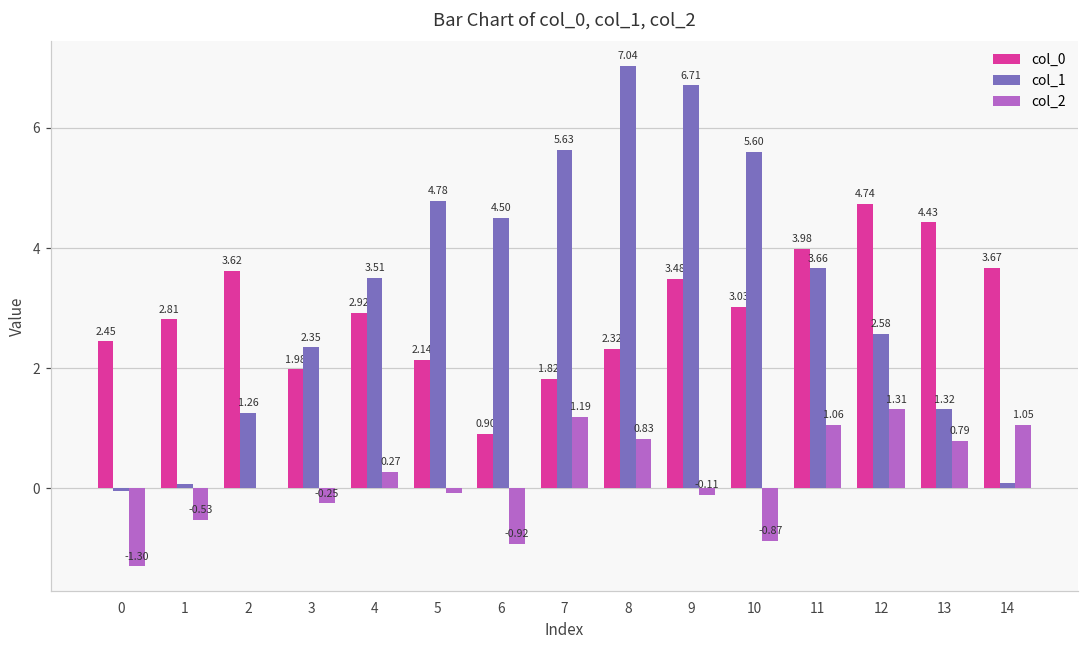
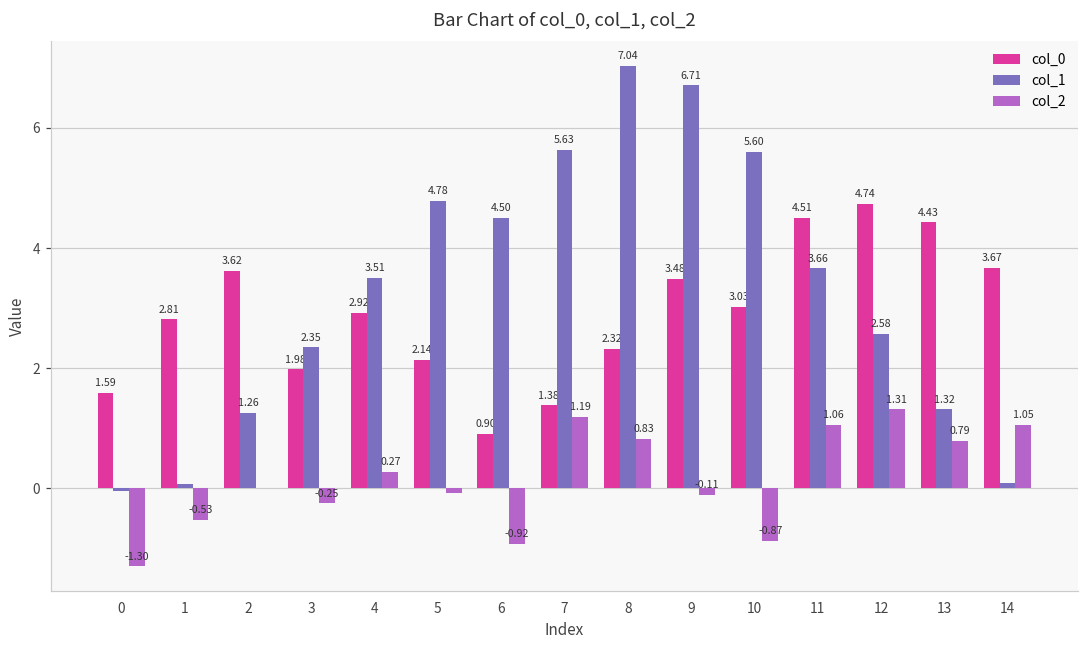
  {
    "col_0": {
-     "0": 2.45,
+     "0": 1.59,
      "1": 2.81,
      "2": 3.62,
      "3": 1.98,
      "4": 2.92,
      "5": 2.14,
      "6": 0.90,
-     "7": 1.82,
+     "7": 1.38,
      "8": 2.32,
      "9": 3.48,
      "10": 3.03,
-     "11": 3.98,
+     "11": 4.51,
      "12": 4.74,
      "13": 4.43,
      "14": 3.67
    }
  }
